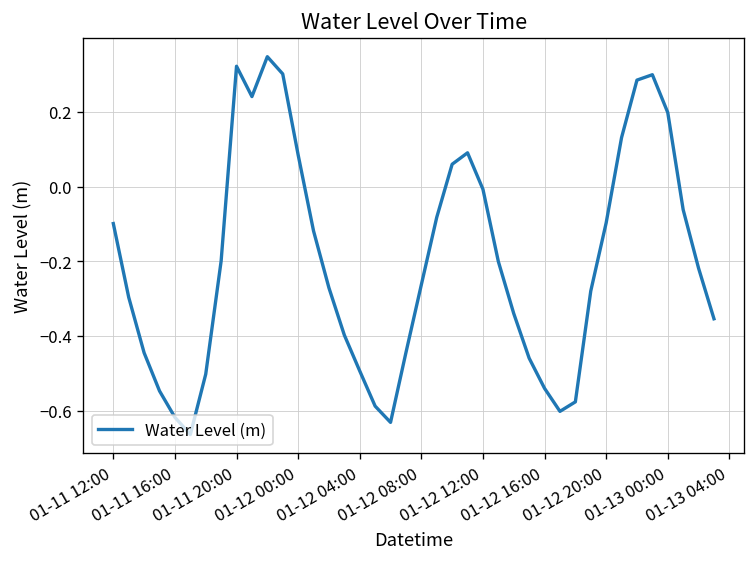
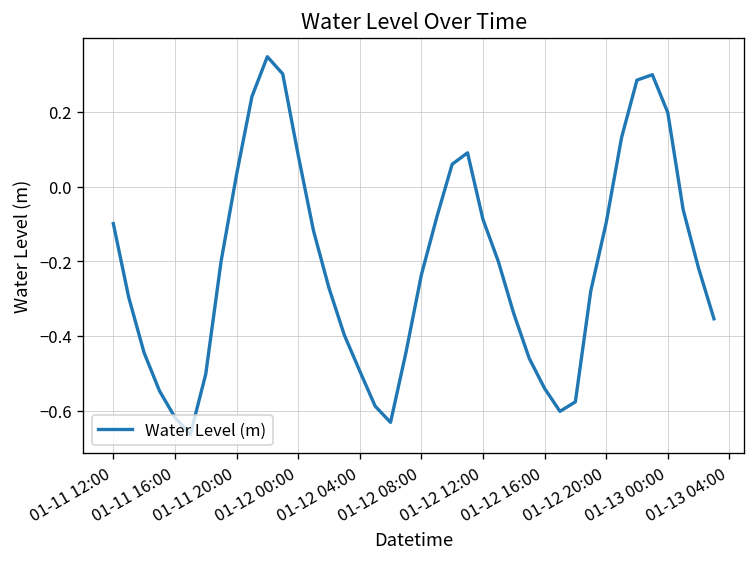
  {
    "01-11 12:00": -0.10,
-   "01-11 20:00": 0.32,
+   "01-11 20:00": 0.03,
    "01-12 00:00": 0.08,
    "01-12 04:00": -0.49,
-   "01-12 08:00": -0.26,
-   "01-12 12:00": -0.01,
+   "01-12 08:00": -0.24,
+   "01-12 12:00": -0.09,
    "01-12 16:00": -0.54,
    "01-12 20:00": -0.10,
    "01-13 00:00": 0.20
  }
